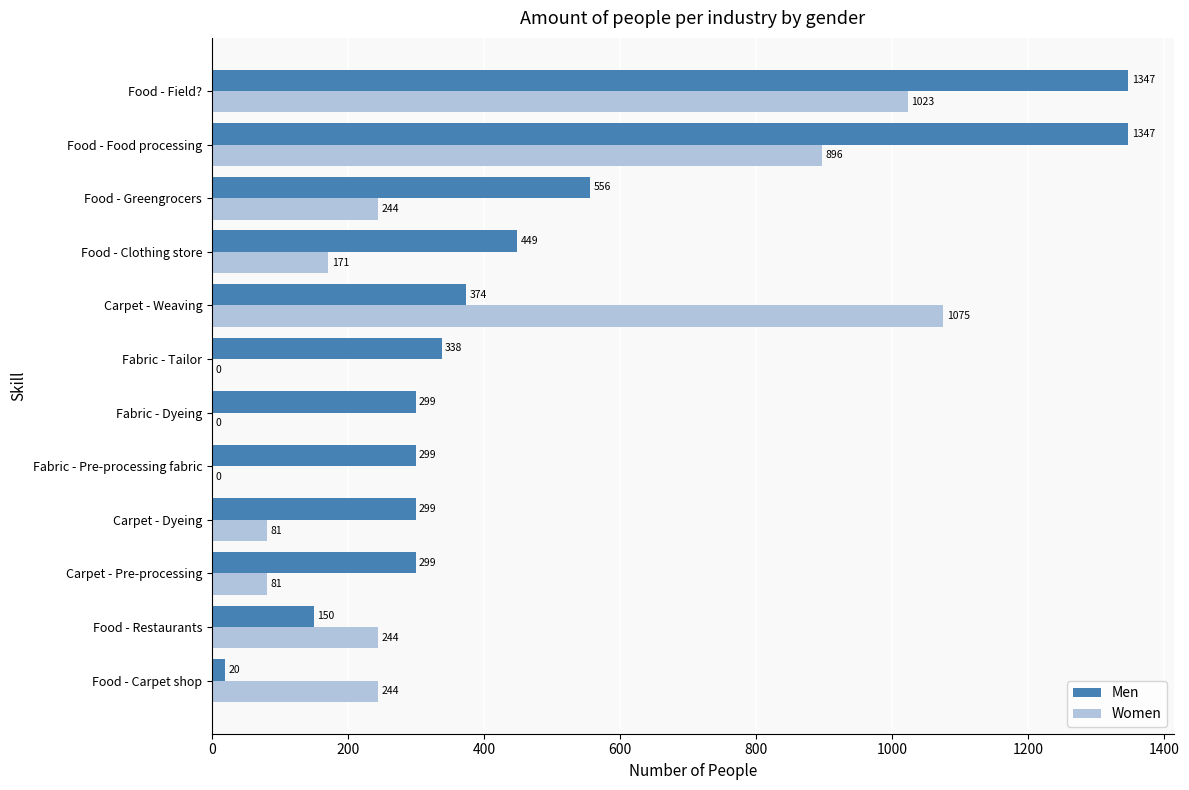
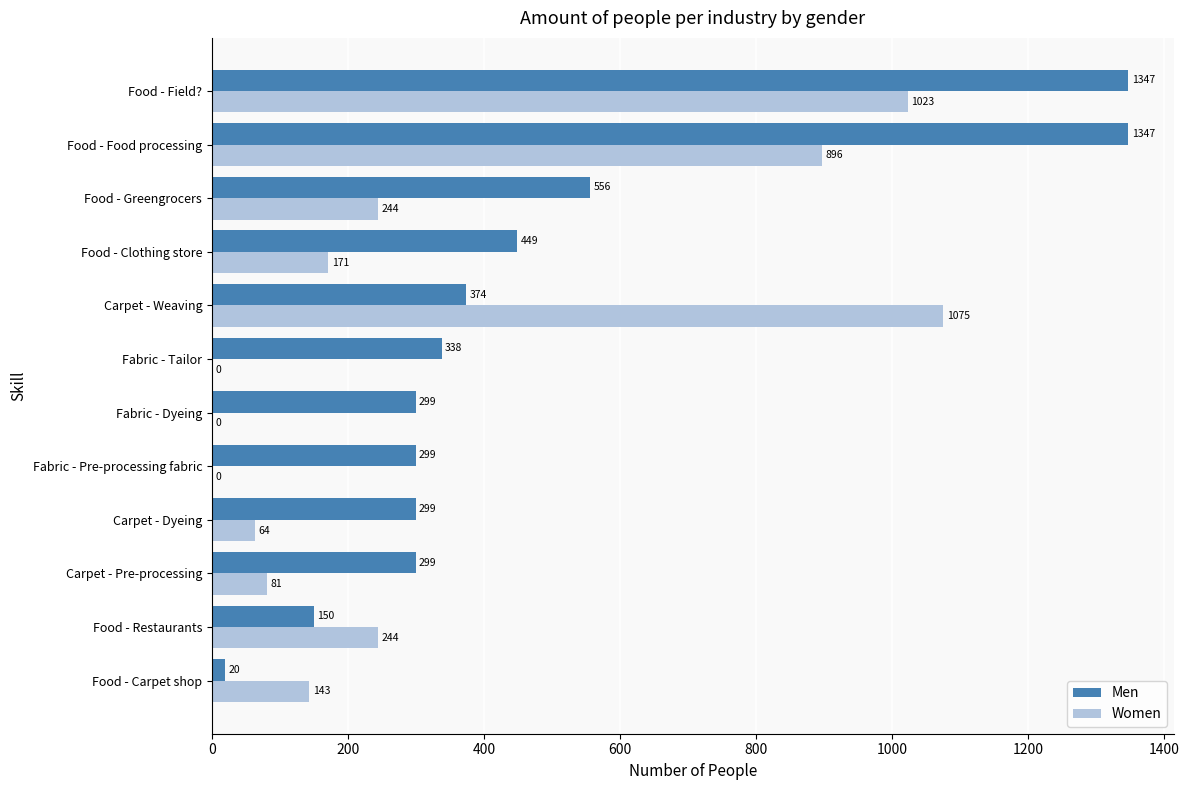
  {
    "Men": {
      "Food - Field?": 1347,
      "Food - Food processing": 1347,
      "Food - Greengrocers": 556,
      "Food - Clothing store": 449,
      "Carpet - Weaving": 374,
      "Fabric - Tailor": 338,
      "Fabric - Dyeing": 299,
      "Fabric - Pre-processing fabric": 299,
      "Carpet - Dyeing": 299,
      "Carpet - Pre-processing": 299,
      "Food - Restaurants": 150,
      "Food - Carpet shop": 20
    },
    "Women": {
      "Food - Field?": 1023,
      "Food - Food processing": 896,
      "Food - Greengrocers": 244,
      "Food - Clothing store": 171,
      "Carpet - Weaving": 1075,
      "Fabric - Tailor": 0,
      "Fabric - Dyeing": 0,
      "Fabric - Pre-processing fabric": 0,
-     "Carpet - Dyeing": 81,
+     "Carpet - Dyeing": 64,
      "Carpet - Pre-processing": 81,
      "Food - Restaurants": 244,
-     "Food - Carpet shop": 244
+     "Food - Carpet shop": 143
    }
  }
